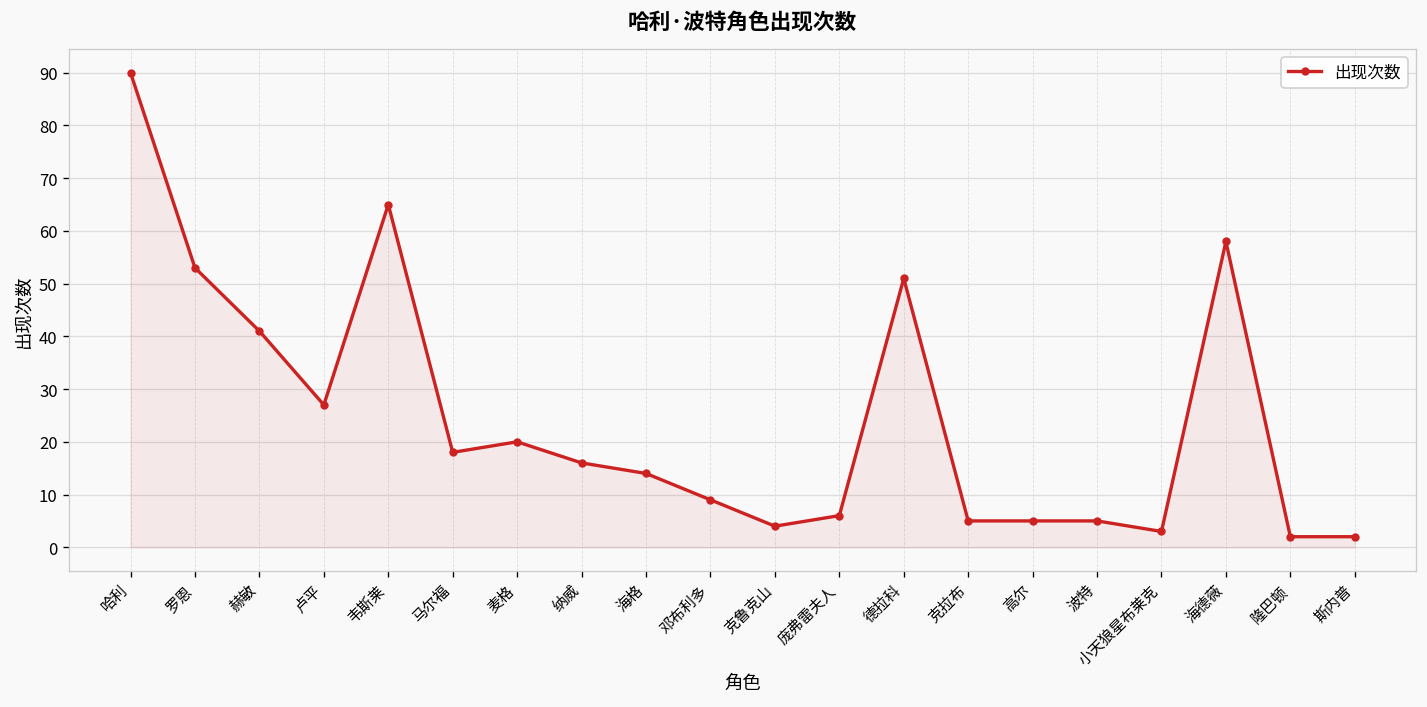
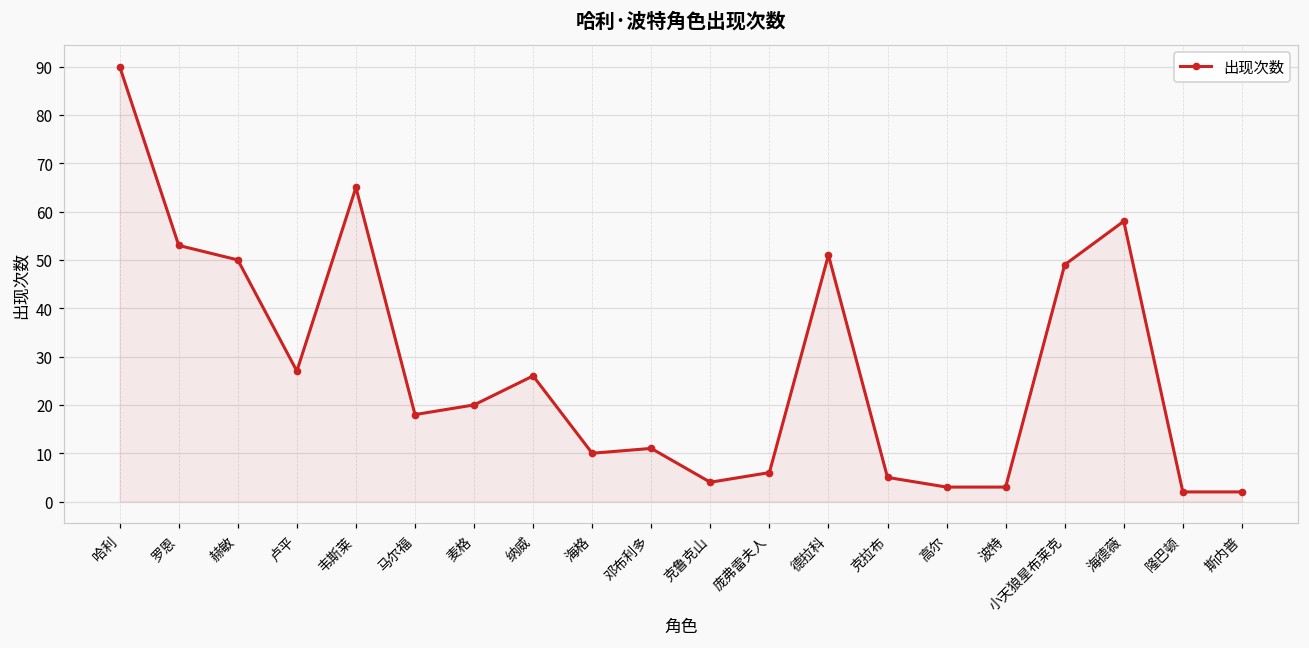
  {
    "哈利": 90,
    "罗恩": 53,
-   "赫敏": 41,
+   "赫敏": 50,
    "卢平": 27,
    "韦斯莱": 65,
    "马尔福": 18,
    "麦格": 20,
-   "纳威": 16,
-   "海格": 14,
-   "邓布利多": 9,
+   "纳威": 26,
+   "海格": 10,
+   "邓布利多": 11,
    "克鲁克山": 4,
    "庞弗雷夫人": 6,
    "德拉科": 51,
    "克拉布": 5,
-   "高尔": 5,
-   "波特": 5,
-   "小天狼星布莱克": 3,
+   "高尔": 3,
+   "波特": 3,
+   "小天狼星布莱克": 49,
    "海德薇": 58,
    "隆巴顿": 2,
    "斯内普": 2
  }
